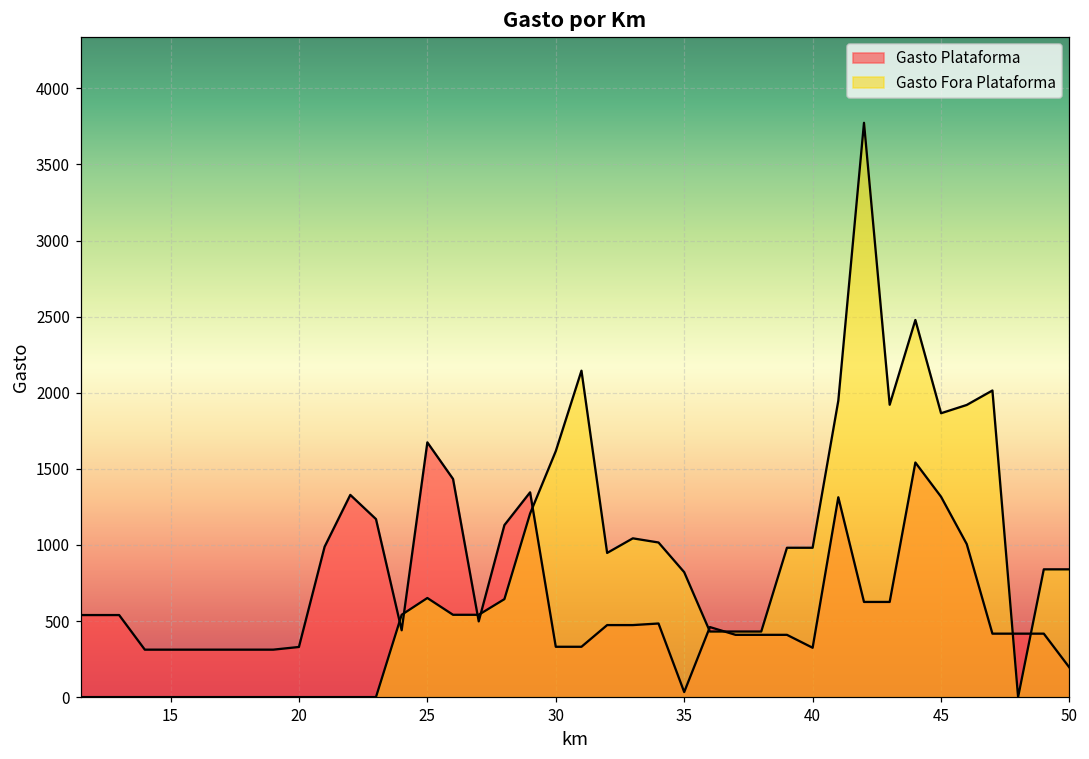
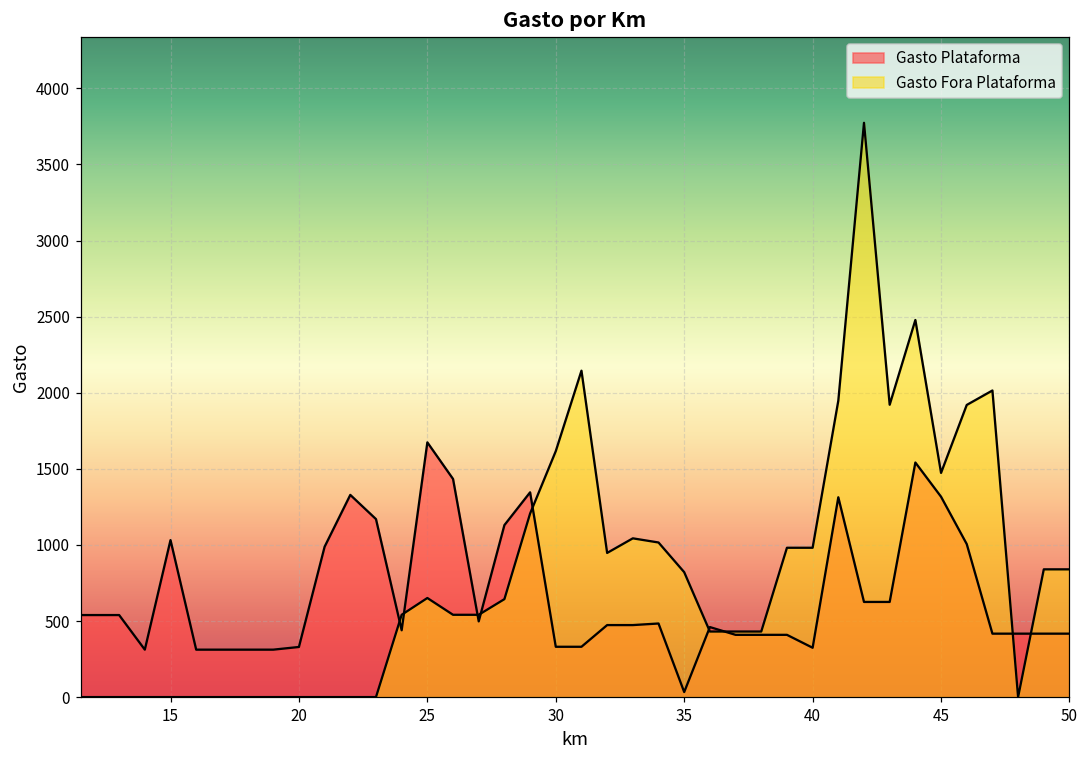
  {
    "Gasto Plataforma": {
-     "15": 310,
+     "15": 1030,
      "20": 330,
      "25": 1670,
      "30": 330,
      "35": 30,
      "40": 320,
      "45": 1320,
-     "50": 190
+     "50": 420
    },
    "Gasto Fora Plataforma": {
      "15": 0,
      "20": 0,
      "25": 650,
      "30": 1620,
      "35": 820,
      "40": 980,
-     "45": 1870,
+     "45": 1470,
      "50": 840
    }
  }
